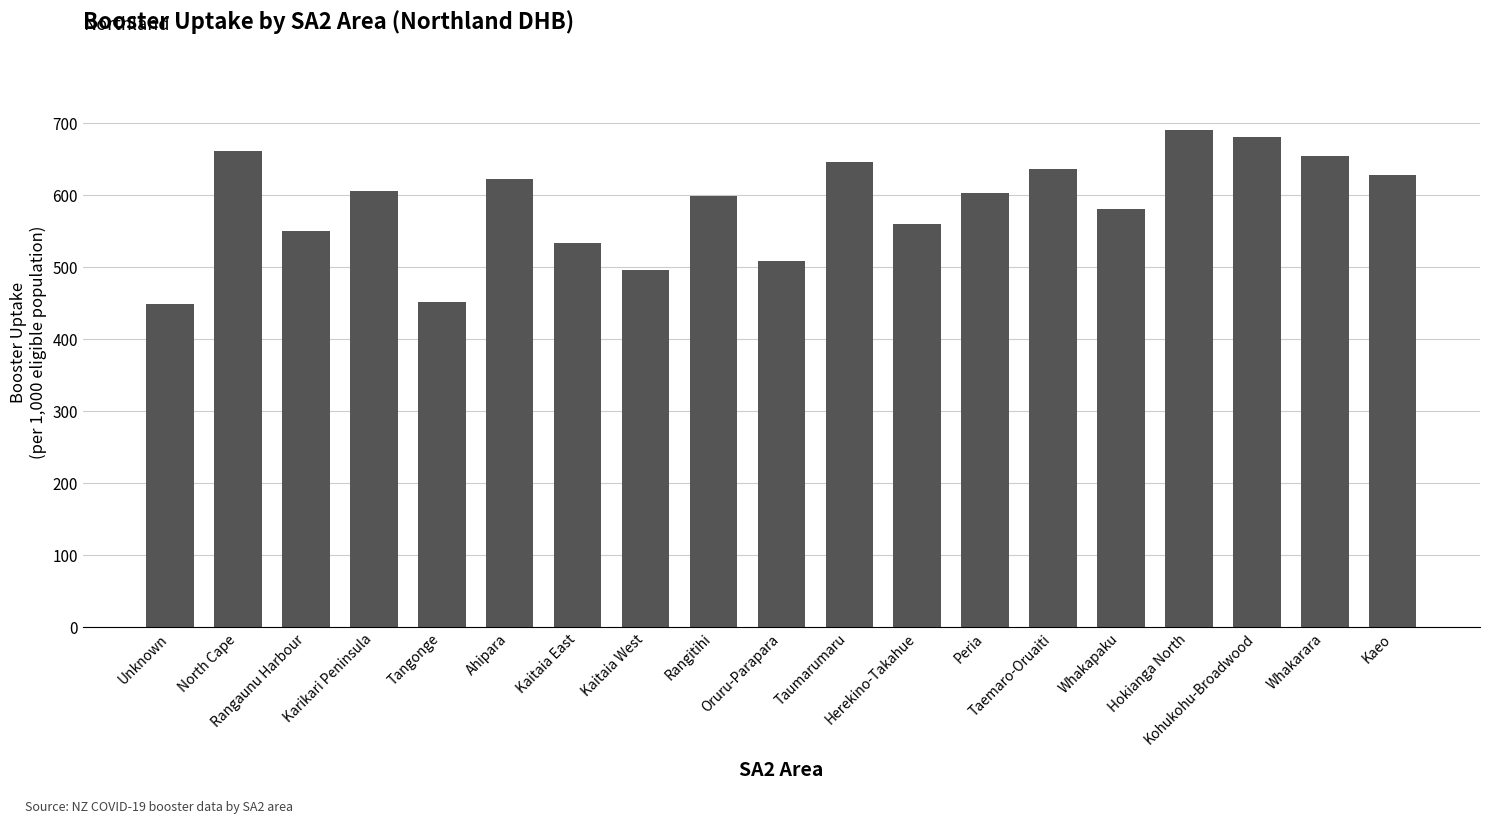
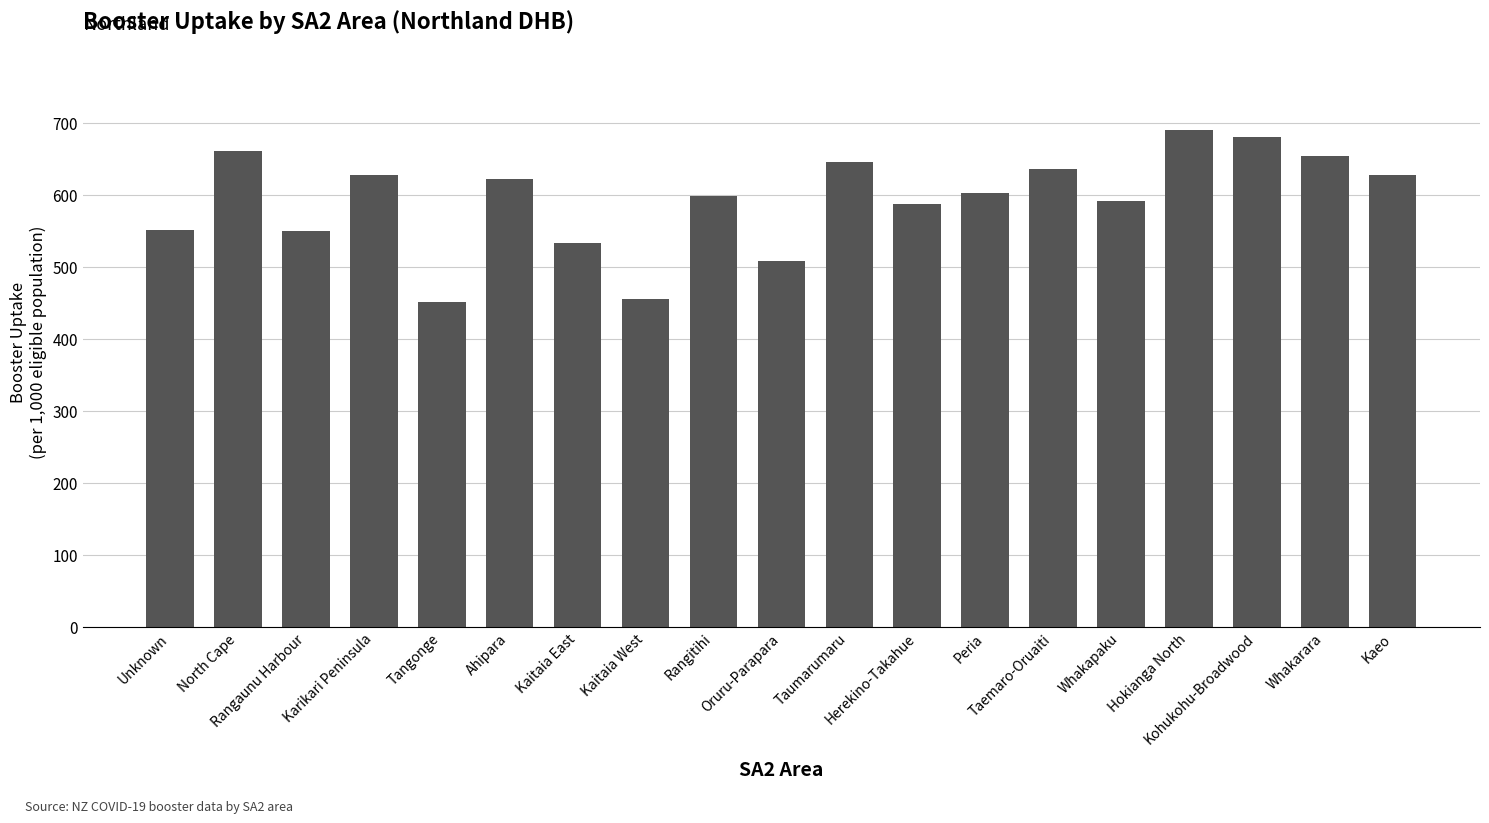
  {
-   "Unknown": 450,
+   "Unknown": 550,
    "North Cape": 660,
    "Rangaunu Harbour": 550,
-   "Karikari Peninsula": 610,
+   "Karikari Peninsula": 630,
    "Tangonge": 450,
    "Ahipara": 620,
    "Kaitaia East": 530,
-   "Kaitaia West": 500,
+   "Kaitaia West": 460,
    "Rangitihi": 600,
    "Oruru-Parapara": 510,
    "Taumarumaru": 650,
-   "Herekino-Takahue": 560,
+   "Herekino-Takahue": 590,
    "Peria": 600,
    "Taemaro-Oruaiti": 640,
-   "Whakapaku": 580,
+   "Whakapaku": 590,
    "Hokianga North": 690,
    "Kohukohu-Broadwood": 680,
    "Whakarara": 650,
    "Kaeo": 630
  }
